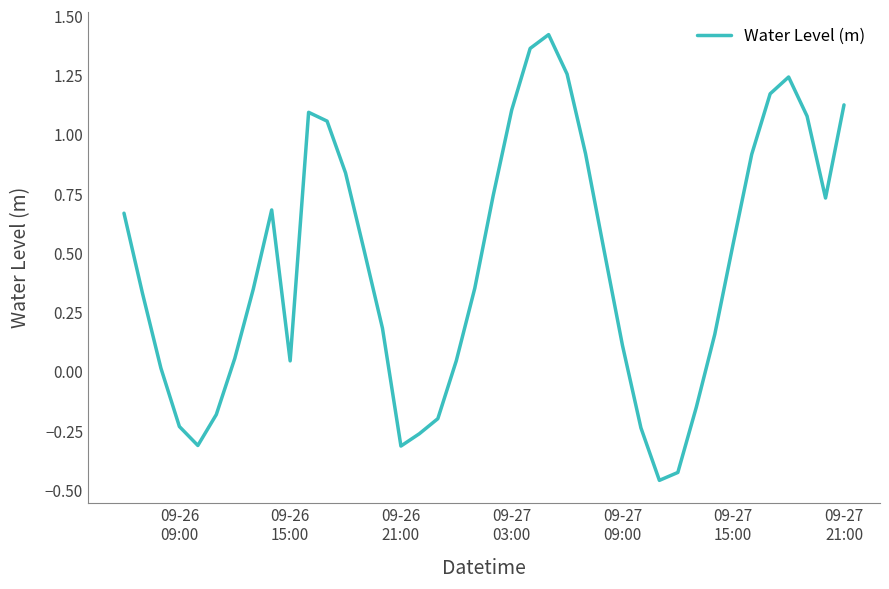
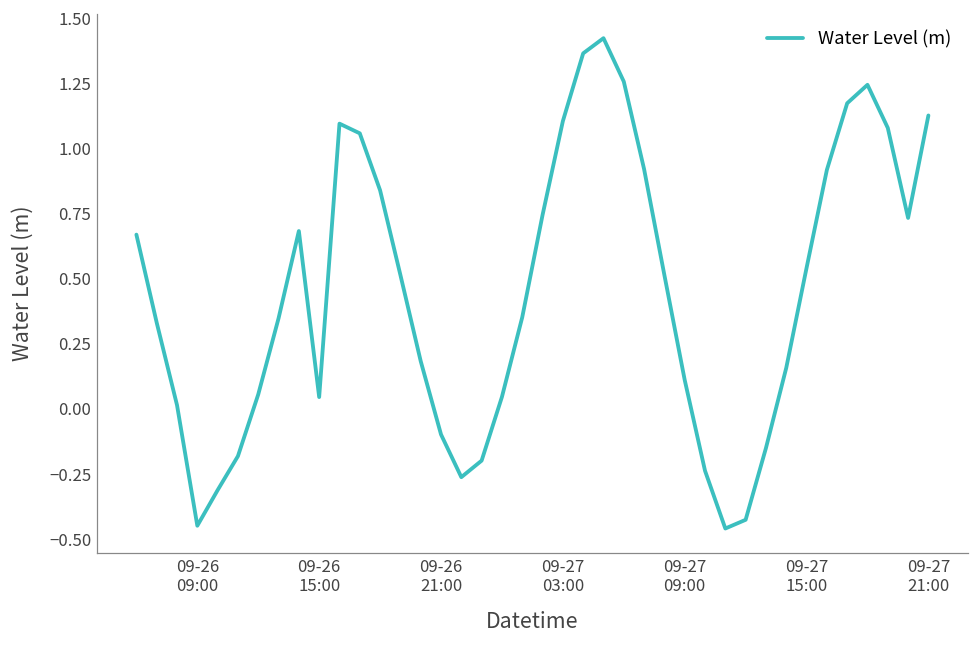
  {
-   "09-26 09:00": -0.23,
+   "09-26 09:00": -0.45,
    "09-26 15:00": 0.04,
-   "09-26 21:00": -0.32,
+   "09-26 21:00": -0.10,
    "09-27 03:00": 1.10,
    "09-27 09:00": 0.11,
    "09-27 15:00": 0.54,
    "09-27 21:00": 1.13
  }
